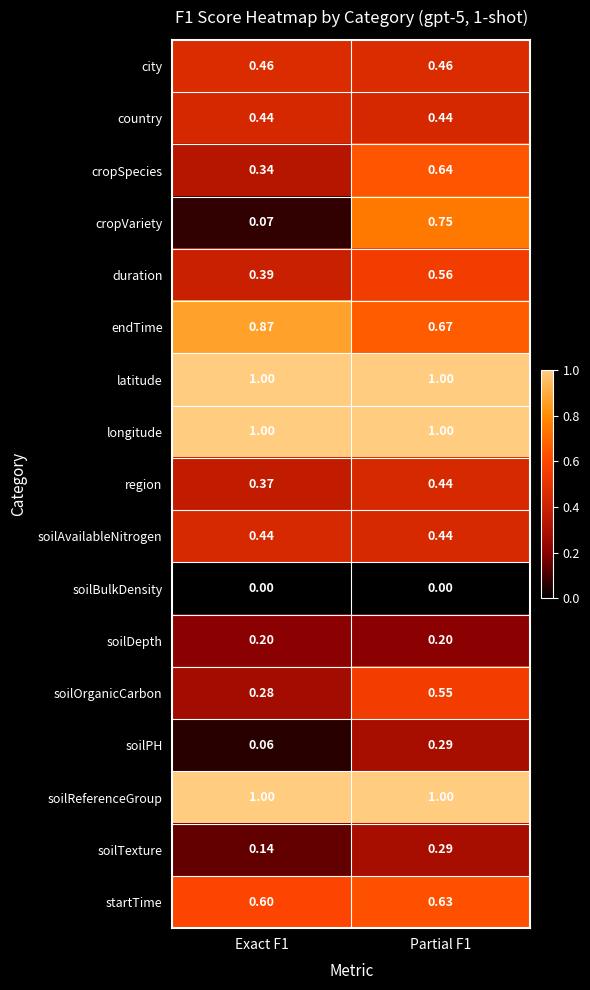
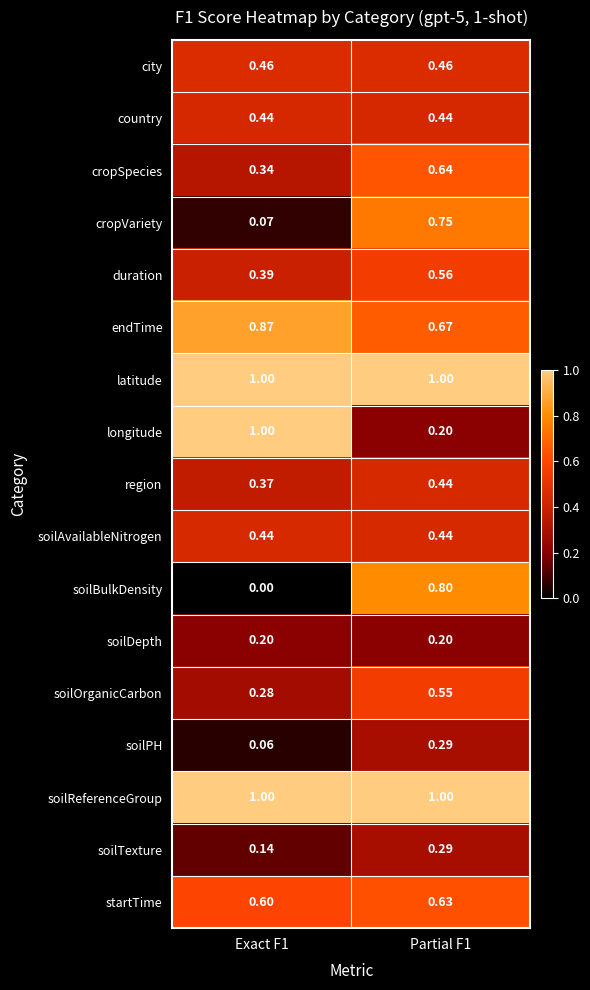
  {
    "city": {
      "Exact F1": 0.46,
      "Partial F1": 0.46
    },
    "country": {
      "Exact F1": 0.44,
      "Partial F1": 0.44
    },
    "cropSpecies": {
      "Exact F1": 0.34,
      "Partial F1": 0.64
    },
    "cropVariety": {
      "Exact F1": 0.07,
      "Partial F1": 0.75
    },
    "duration": {
      "Exact F1": 0.39,
      "Partial F1": 0.56
    },
    "endTime": {
      "Exact F1": 0.87,
      "Partial F1": 0.67
    },
    "latitude": {
      "Exact F1": 1.00,
      "Partial F1": 1.00
    },
    "longitude": {
      "Exact F1": 1.00,
-     "Partial F1": 1.00
+     "Partial F1": 0.20
    },
    "region": {
      "Exact F1": 0.37,
      "Partial F1": 0.44
    },
    "soilAvailableNitrogen": {
      "Exact F1": 0.44,
      "Partial F1": 0.44
    },
    "soilBulkDensity": {
      "Exact F1": 0.00,
-     "Partial F1": 0.00
+     "Partial F1": 0.80
    },
    "soilDepth": {
      "Exact F1": 0.20,
      "Partial F1": 0.20
    },
    "soilOrganicCarbon": {
      "Exact F1": 0.28,
      "Partial F1": 0.55
    },
    "soilPH": {
      "Exact F1": 0.06,
      "Partial F1": 0.29
    },
    "soilReferenceGroup": {
      "Exact F1": 1.00,
      "Partial F1": 1.00
    },
    "soilTexture": {
      "Exact F1": 0.14,
      "Partial F1": 0.29
    },
    "startTime": {
      "Exact F1": 0.60,
      "Partial F1": 0.63
    }
  }
